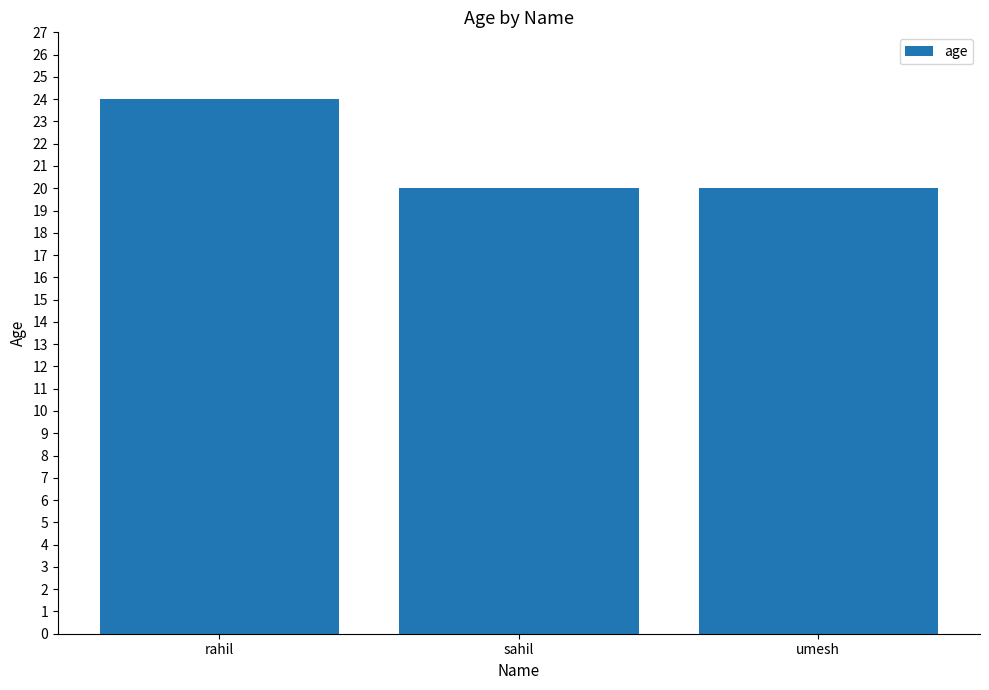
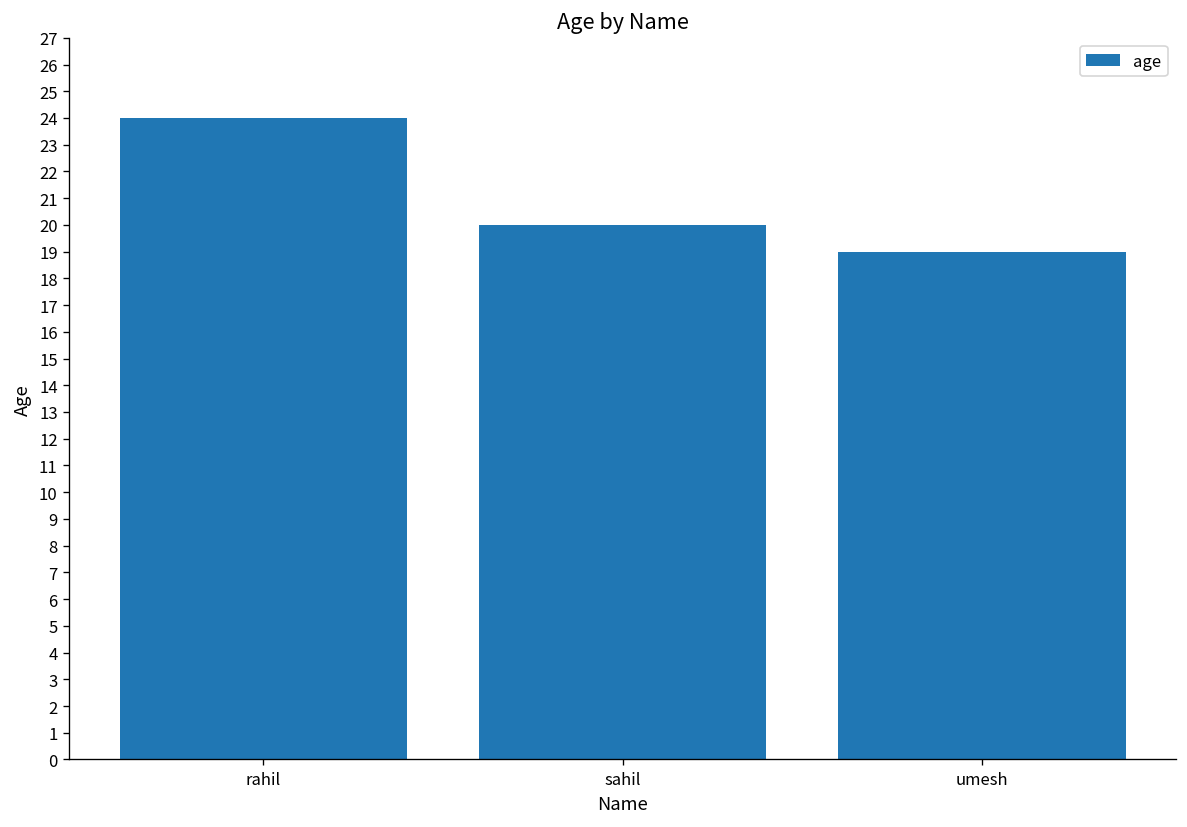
  {
    "rahil": 24,
    "sahil": 20,
-   "umesh": 20
+   "umesh": 19
  }
